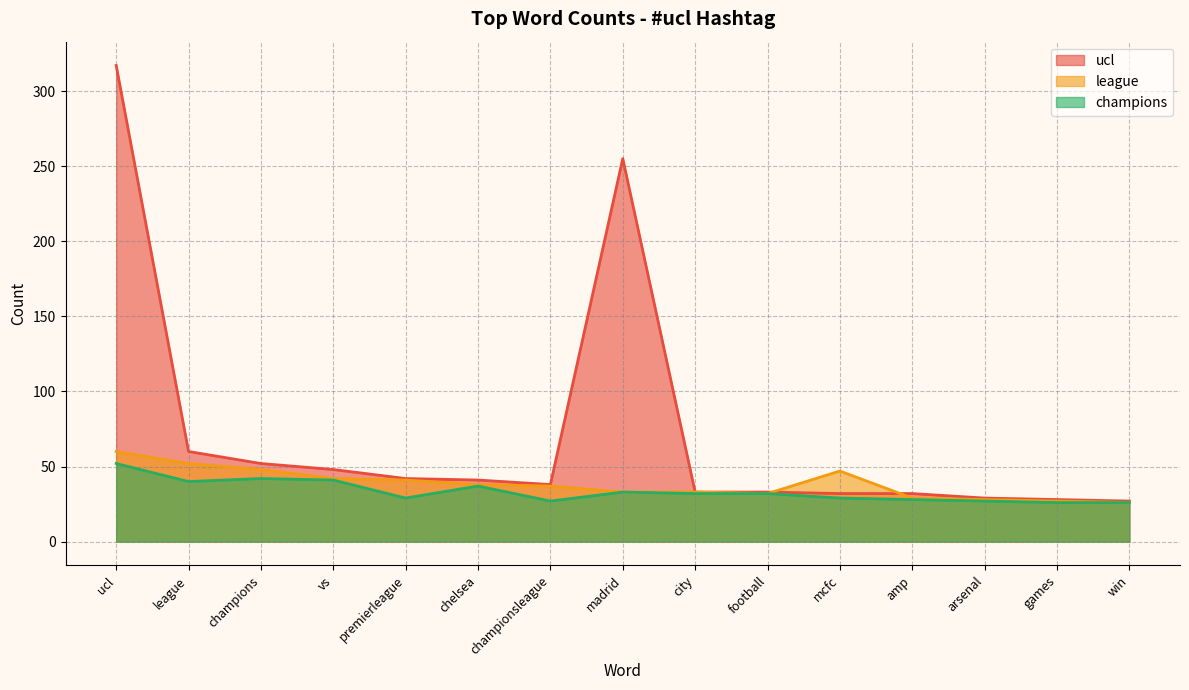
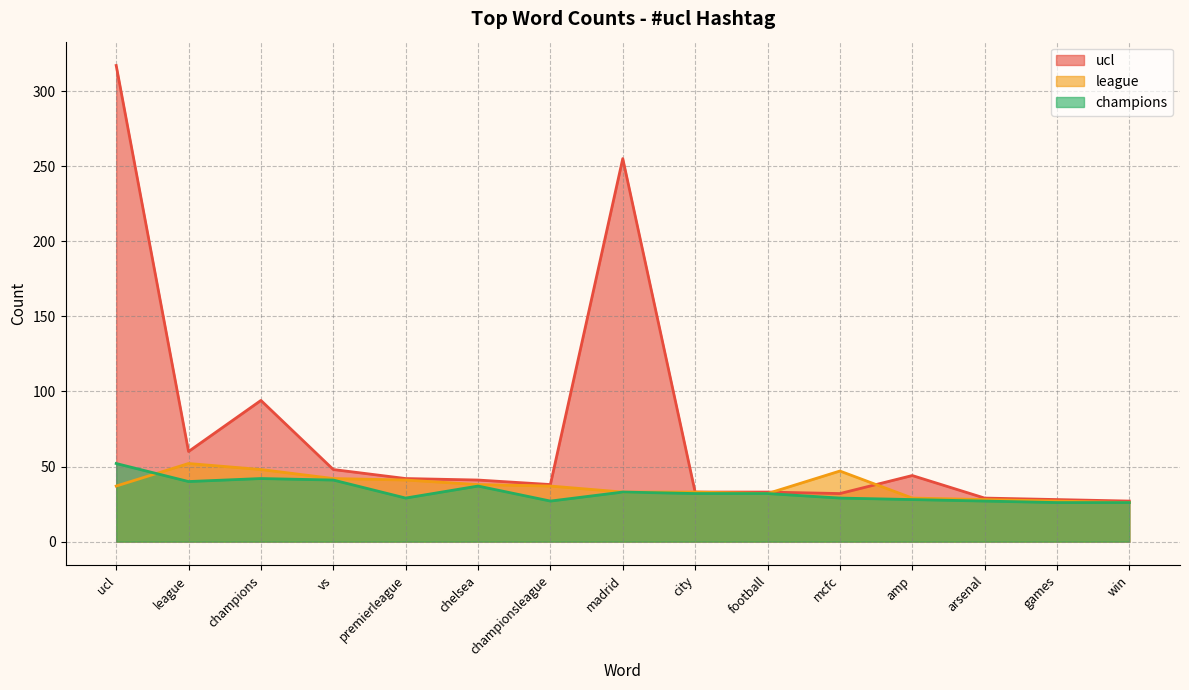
  {
    "ucl": {
      "ucl": 317,
      "league": 60,
-     "champions": 52,
+     "champions": 94,
      "vs": 48,
      "chelsea": 41,
      "madrid": 255,
      "mcfc": 32,
-     "amp": 32
+     "amp": 44
    },
    "league": {
-     "ucl": 60,
+     "ucl": 37,
      "league": 52,
      "champions": 48,
      "mcfc": 47
    },
    "champions": {
      "ucl": 52,
      "league": 40,
      "champions": 42,
      "premierleague": 29,
      "championsleague": 27,
      "mcfc": 29
    }
  }
